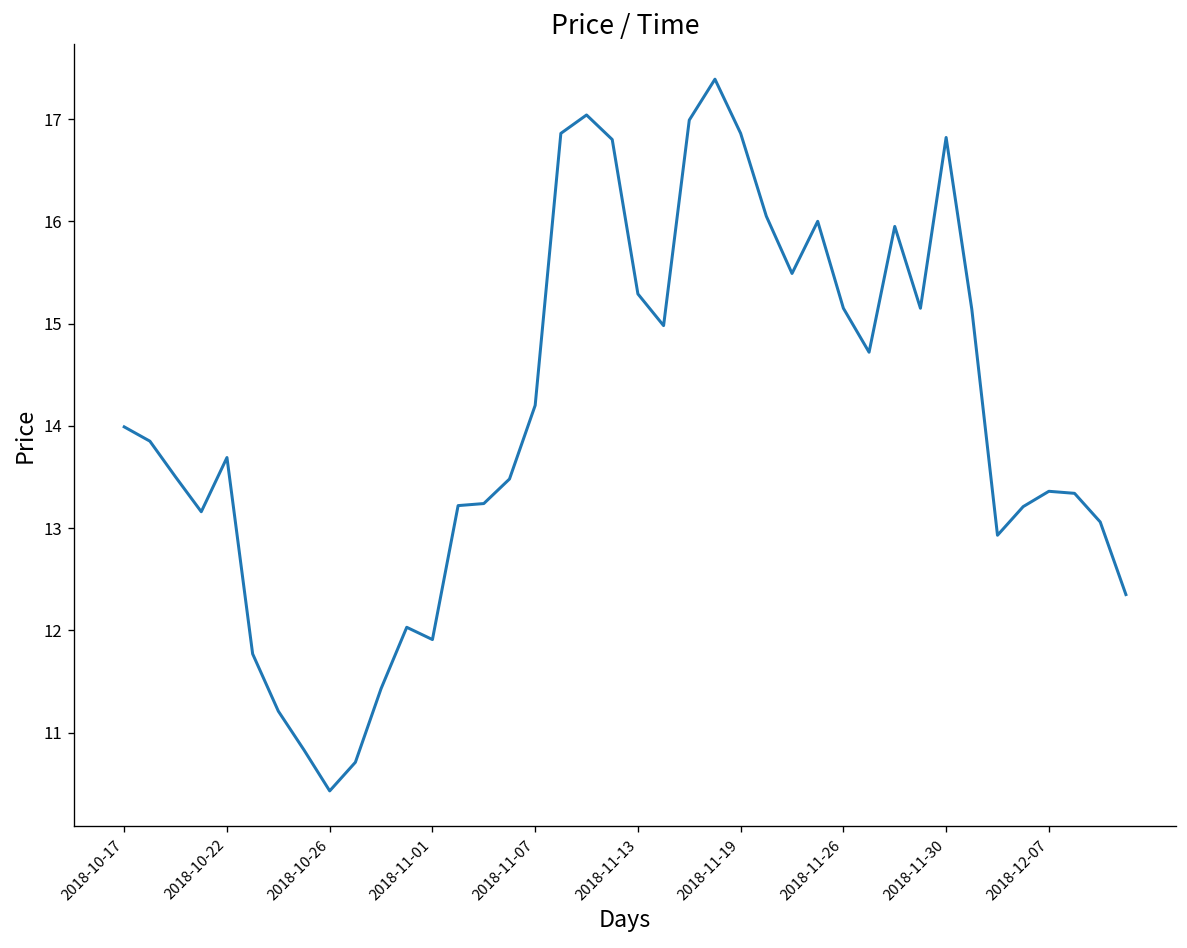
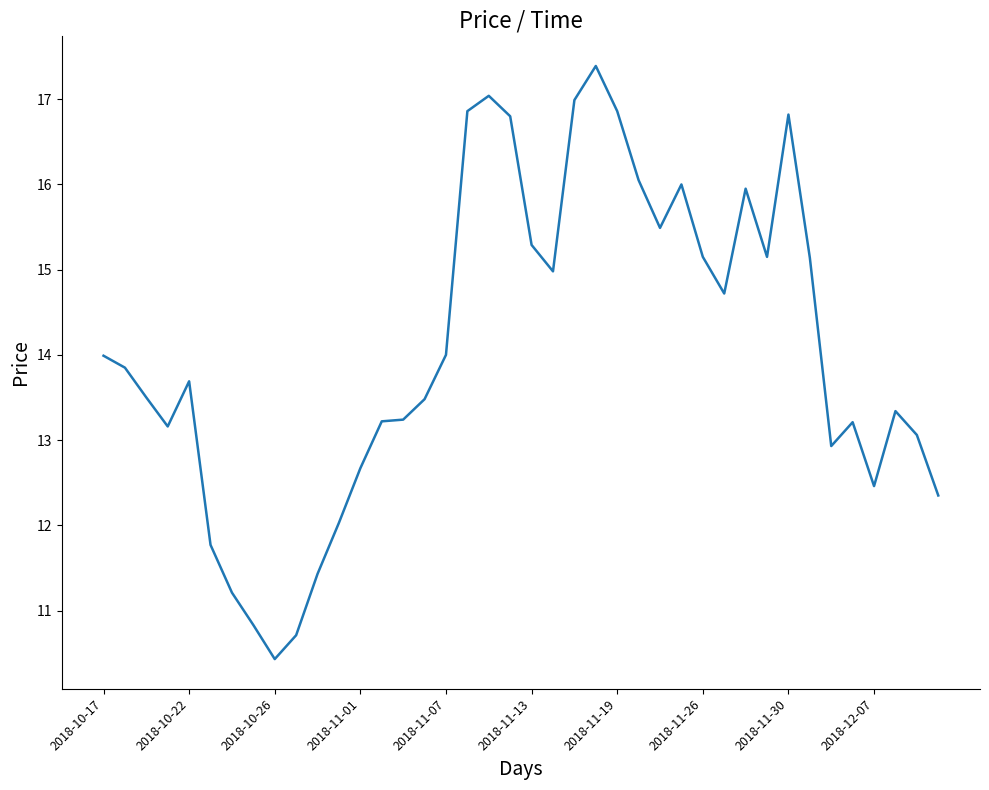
  {
    "2018-10-22": 13.7,
    "2018-10-26": 10.4,
-   "2018-11-01": 11.9,
-   "2018-11-07": 14.2,
+   "2018-11-01": 12.7,
+   "2018-11-07": 14.0,
    "2018-11-13": 15.3,
    "2018-11-19": 16.9,
    "2018-11-26": 15.2,
    "2018-11-30": 16.8,
-   "2018-12-07": 13.4
+   "2018-12-07": 12.5
  }
